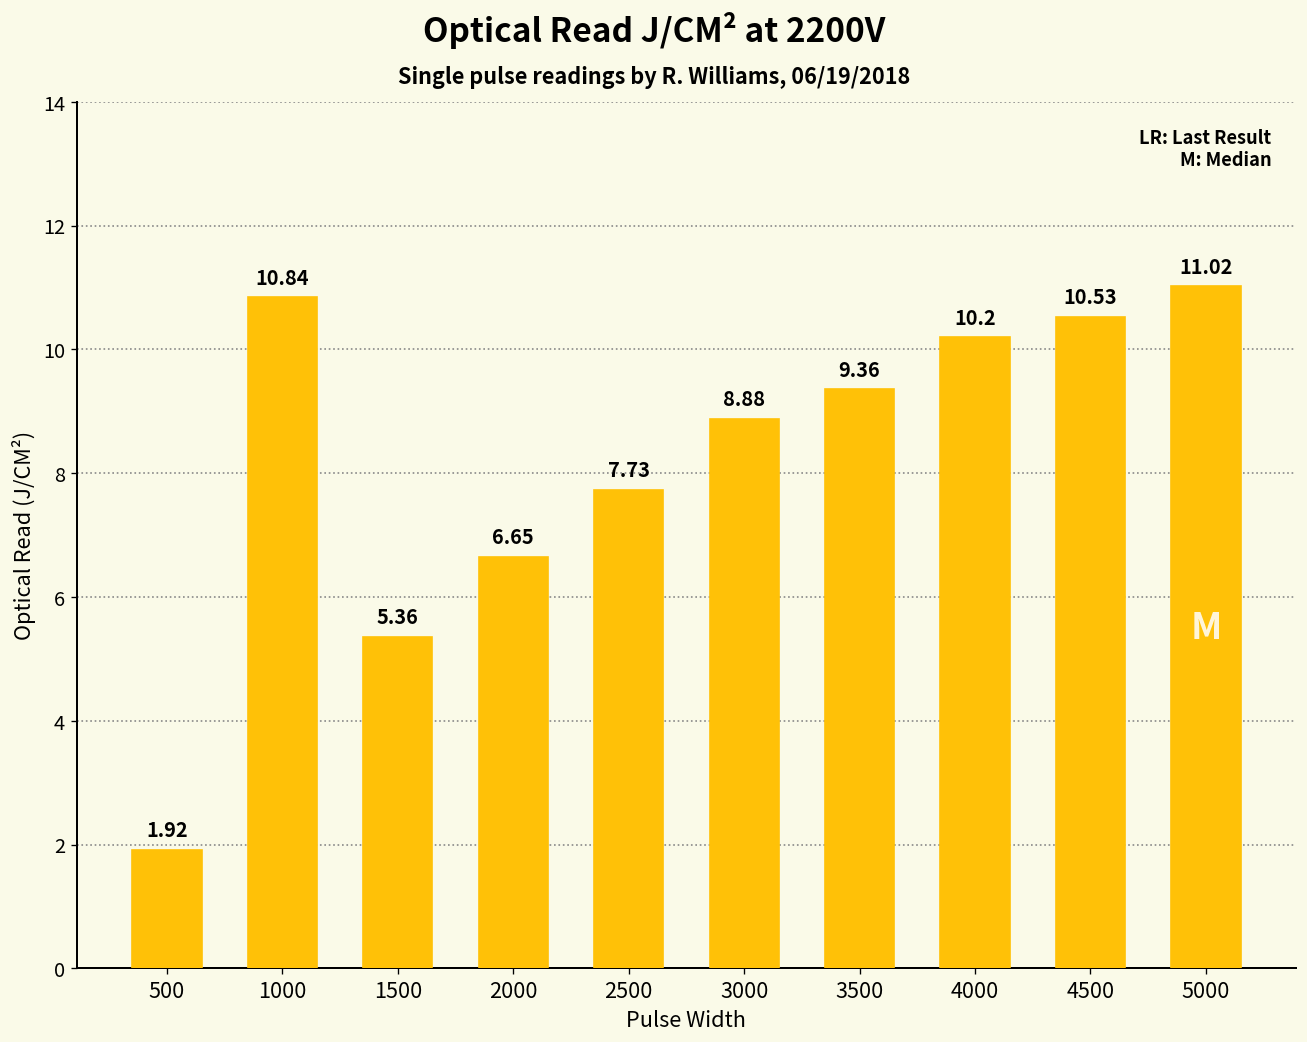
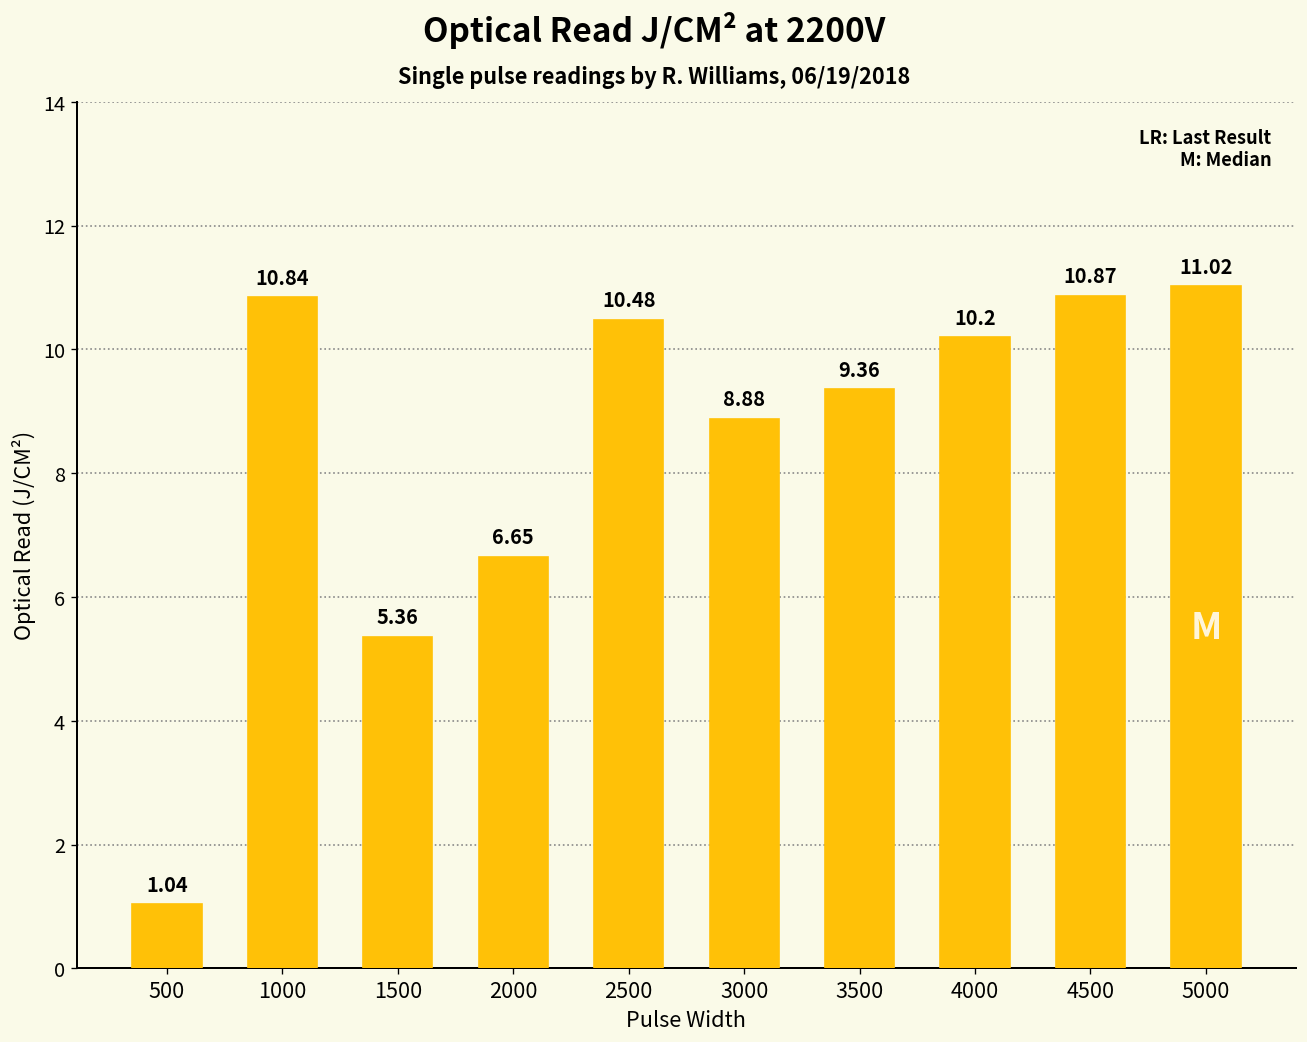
  {
-   "500": 1.92,
+   "500": 1.04,
    "1000": 10.84,
    "1500": 5.36,
    "2000": 6.65,
-   "2500": 7.73,
+   "2500": 10.48,
    "3000": 8.88,
    "3500": 9.36,
    "4000": 10.2,
-   "4500": 10.53,
+   "4500": 10.87,
    "5000": 11.02
  }
